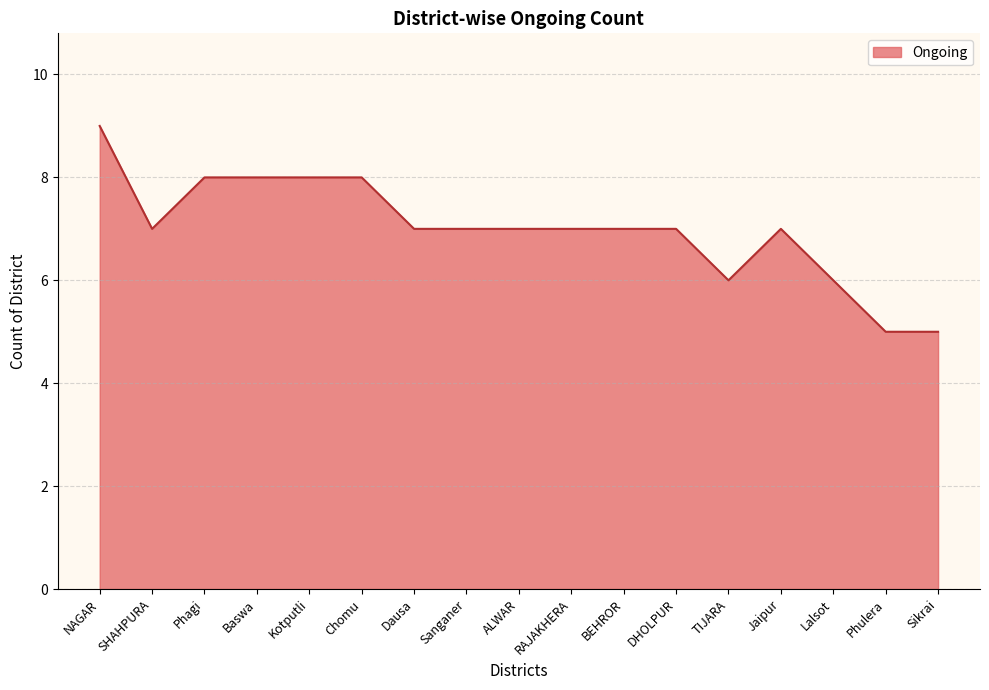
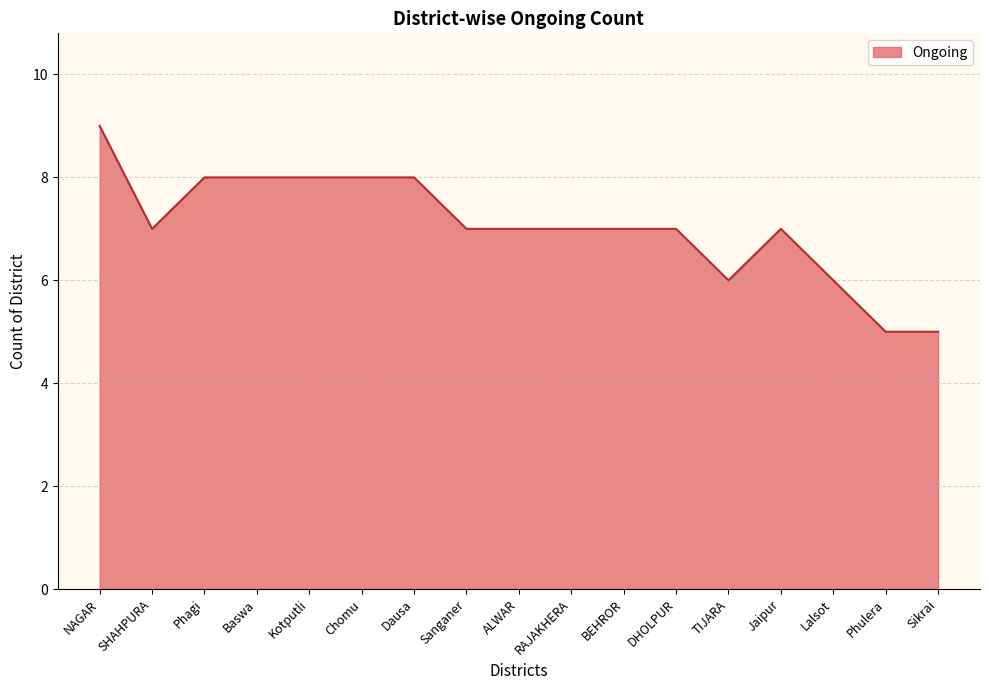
  {
    "NAGAR": 9,
    "SHAHPURA": 7,
    "Phagi": 8,
    "Baswa": 8,
    "Kotputli": 8,
    "Chomu": 8,
-   "Dausa": 7,
+   "Dausa": 8,
    "Sanganer": 7,
    "ALWAR": 7,
    "RAJAKHERA": 7,
    "BEHROR": 7,
    "DHOLPUR": 7,
    "TIJARA": 6,
    "Jaipur": 7,
    "Lalsot": 6,
    "Phulera": 5,
    "Sikrai": 5
  }
